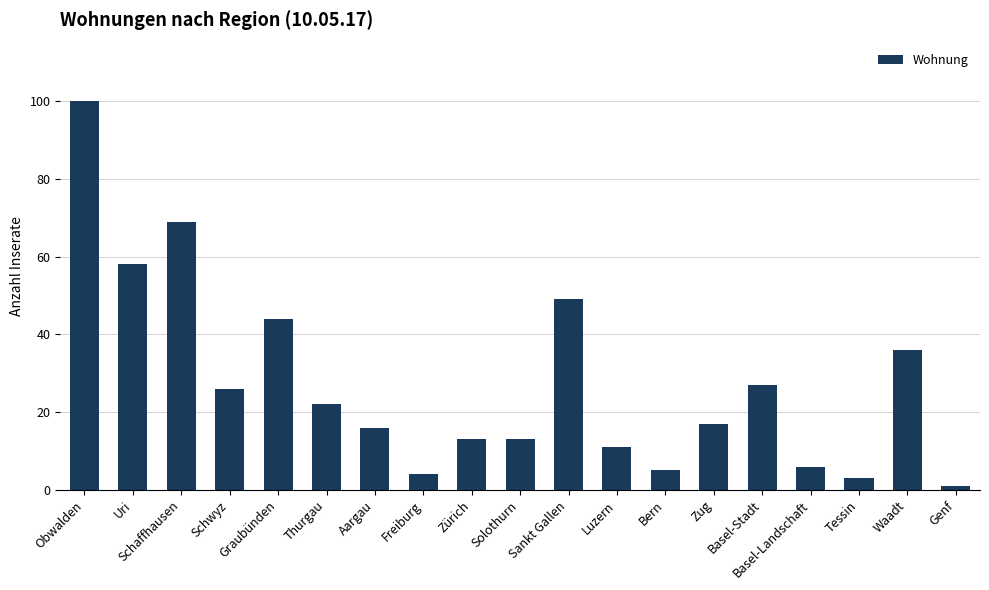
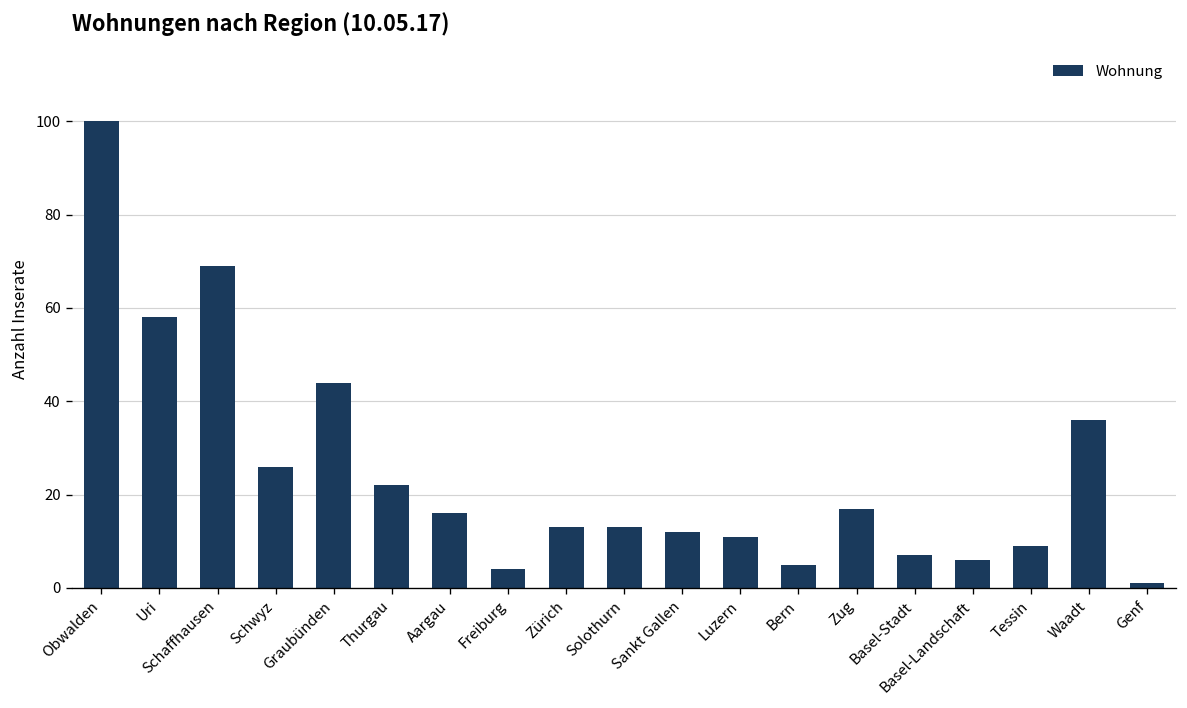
  {
    "Obwalden": 100,
    "Uri": 58,
    "Schaffhausen": 69,
    "Schwyz": 26,
    "Graubünden": 44,
    "Thurgau": 22,
    "Aargau": 16,
    "Freiburg": 4,
    "Zürich": 13,
    "Solothurn": 13,
-   "Sankt Gallen": 49,
+   "Sankt Gallen": 12,
    "Luzern": 11,
    "Bern": 5,
    "Zug": 17,
-   "Basel-Stadt": 27,
+   "Basel-Stadt": 7,
    "Basel-Landschaft": 6,
-   "Tessin": 3,
+   "Tessin": 9,
    "Waadt": 36,
    "Genf": 1
  }
